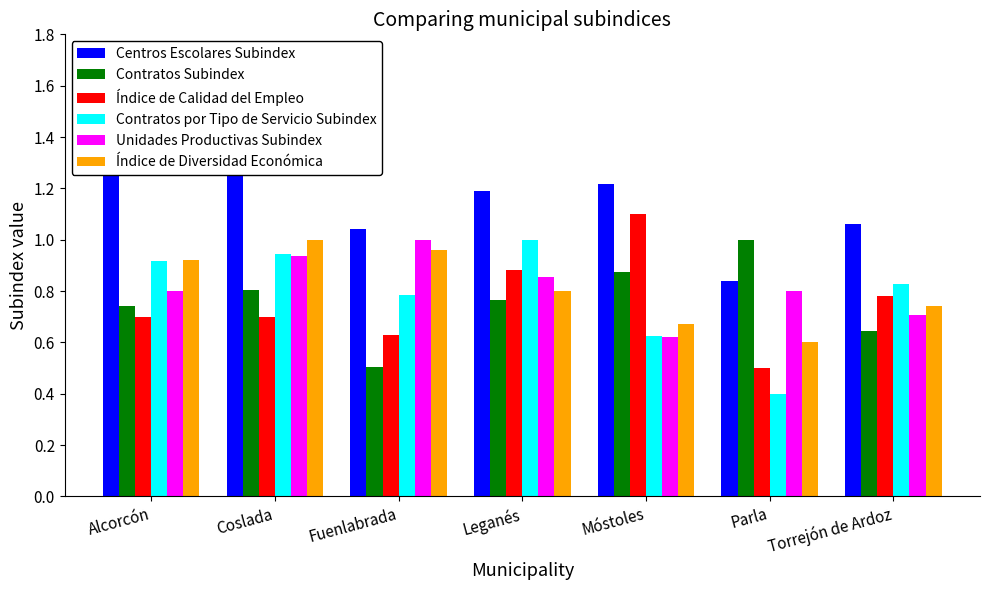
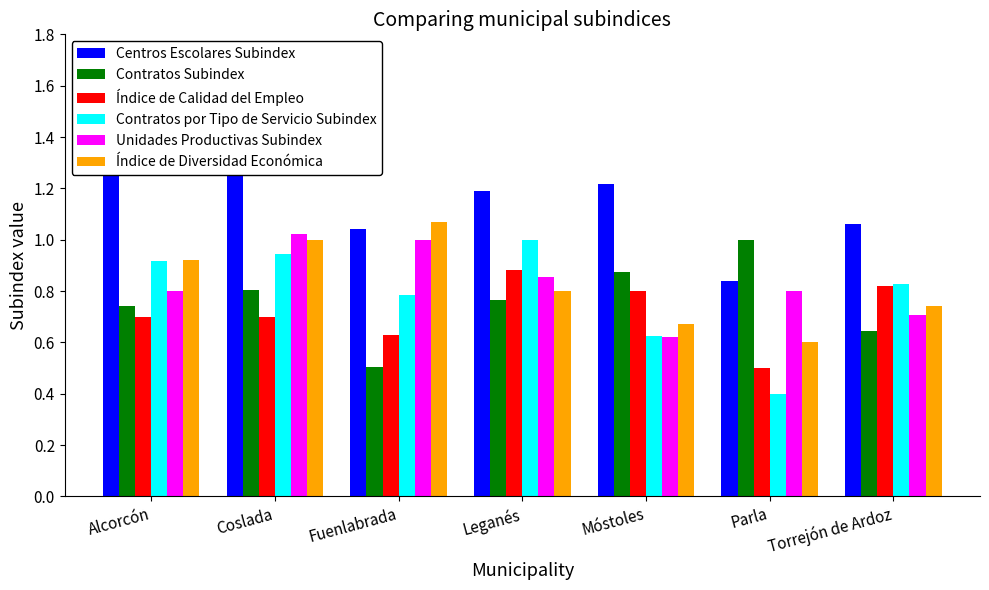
  {
    "Centros Escolares Subindex": {
      "Fuenlabrada": 1.04,
      "Leganés": 1.19,
      "Móstoles": 1.22,
      "Parla": 0.84,
      "Torrejón de Ardoz": 1.06
    },
    "Contratos Subindex": {
      "Alcorcón": 0.74,
      "Coslada": 0.80,
      "Fuenlabrada": 0.50,
      "Leganés": 0.77,
      "Móstoles": 0.87,
      "Parla": 1.00,
      "Torrejón de Ardoz": 0.64
    },
    "Índice de Calidad del Empleo": {
      "Alcorcón": 0.70,
      "Coslada": 0.70,
      "Fuenlabrada": 0.63,
      "Leganés": 0.88,
-     "Móstoles": 1.1,
+     "Móstoles": 0.8,
      "Parla": 0.50,
-     "Torrejón de Ardoz": 0.78
+     "Torrejón de Ardoz": 0.82
    },
    "Contratos por Tipo de Servicio Subindex": {
      "Alcorcón": 0.92,
      "Coslada": 0.95,
      "Fuenlabrada": 0.78,
      "Leganés": 1.00,
      "Móstoles": 0.62,
      "Parla": 0.40,
      "Torrejón de Ardoz": 0.83
    },
    "Unidades Productivas Subindex": {
      "Alcorcón": 0.80,
-     "Coslada": 0.94,
+     "Coslada": 1.02,
      "Fuenlabrada": 1.00,
      "Leganés": 0.85,
      "Móstoles": 0.62,
      "Parla": 0.80,
      "Torrejón de Ardoz": 0.71
    },
    "Índice de Diversidad Económica": {
      "Alcorcón": 0.92,
      "Coslada": 1.00,
-     "Fuenlabrada": 0.96,
+     "Fuenlabrada": 1.07,
      "Leganés": 0.80,
      "Móstoles": 0.67,
      "Parla": 0.60,
      "Torrejón de Ardoz": 0.74
    }
  }
